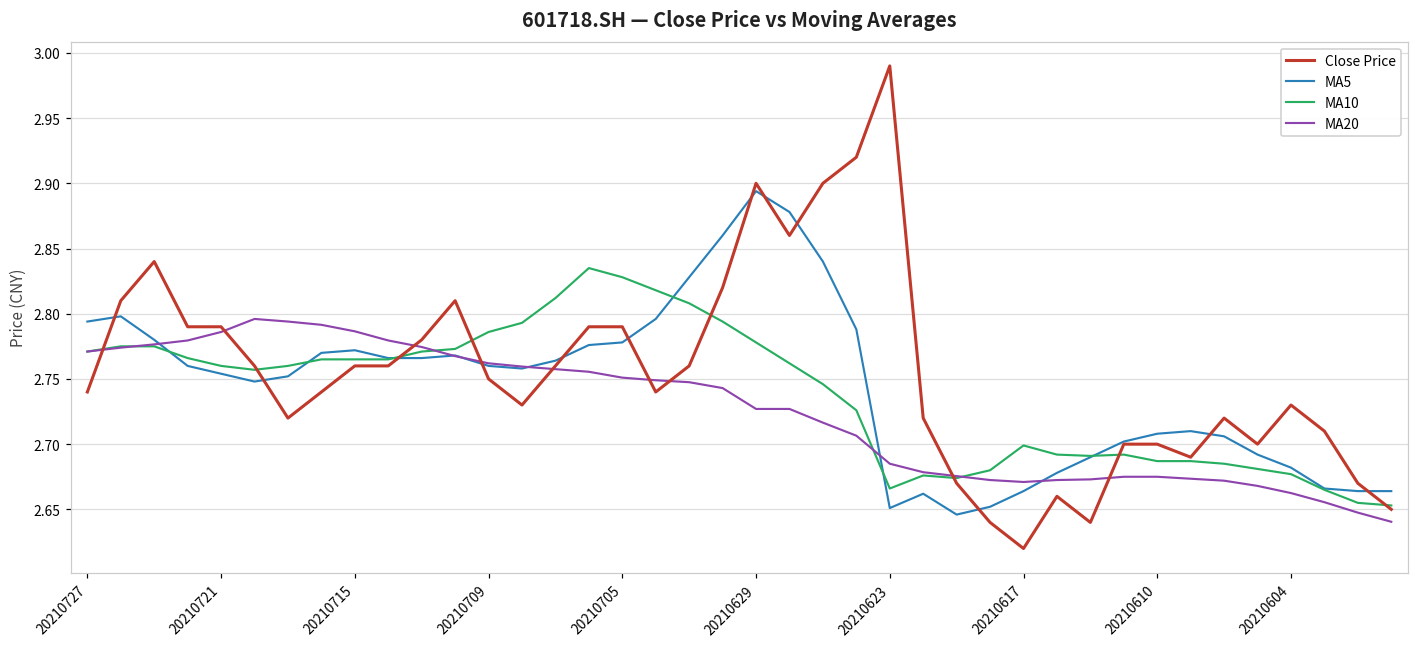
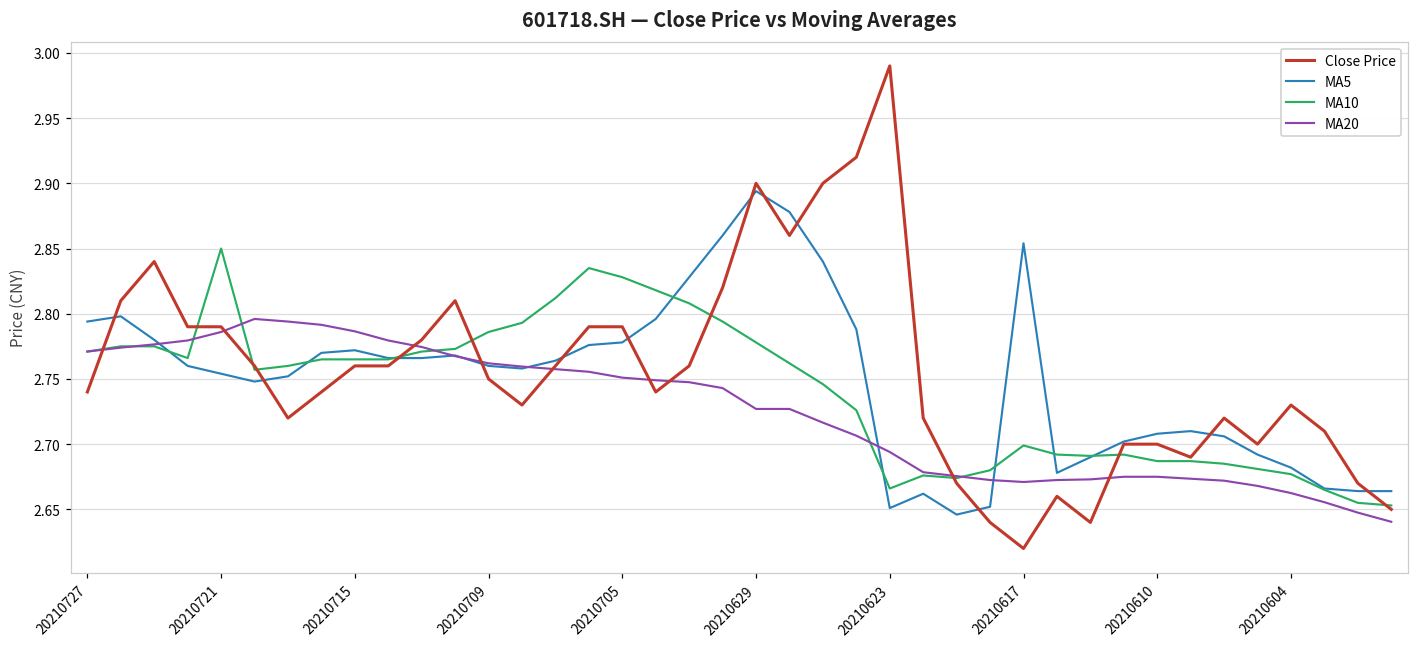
  {
    "Close Price": {
      "20210727": 2.740,
      "20210721": 2.790,
      "20210715": 2.760,
      "20210709": 2.750,
      "20210705": 2.790,
      "20210629": 2.900,
      "20210623": 2.990,
      "20210617": 2.620,
      "20210610": 2.700,
      "20210604": 2.730
    },
    "MA5": {
      "20210727": 2.794,
      "20210721": 2.754,
      "20210715": 2.772,
      "20210705": 2.778,
      "20210629": 2.894,
      "20210623": 2.651,
-     "20210617": 2.664,
+     "20210617": 2.854,
      "20210610": 2.708,
      "20210604": 2.682
    },
    "MA10": {
-     "20210721": 2.76,
+     "20210721": 2.85,
      "20210715": 2.765,
      "20210709": 2.786,
      "20210705": 2.83,
      "20210629": 2.78,
      "20210623": 2.666,
      "20210617": 2.70,
      "20210610": 2.687,
      "20210604": 2.677
    },
    "MA20": {
      "20210721": 2.786,
      "20210715": 2.787,
      "20210705": 2.751,
      "20210629": 2.727,
-     "20210623": 2.685,
+     "20210623": 2.694,
      "20210617": 2.671,
      "20210610": 2.675,
      "20210604": 2.663
    }
  }
